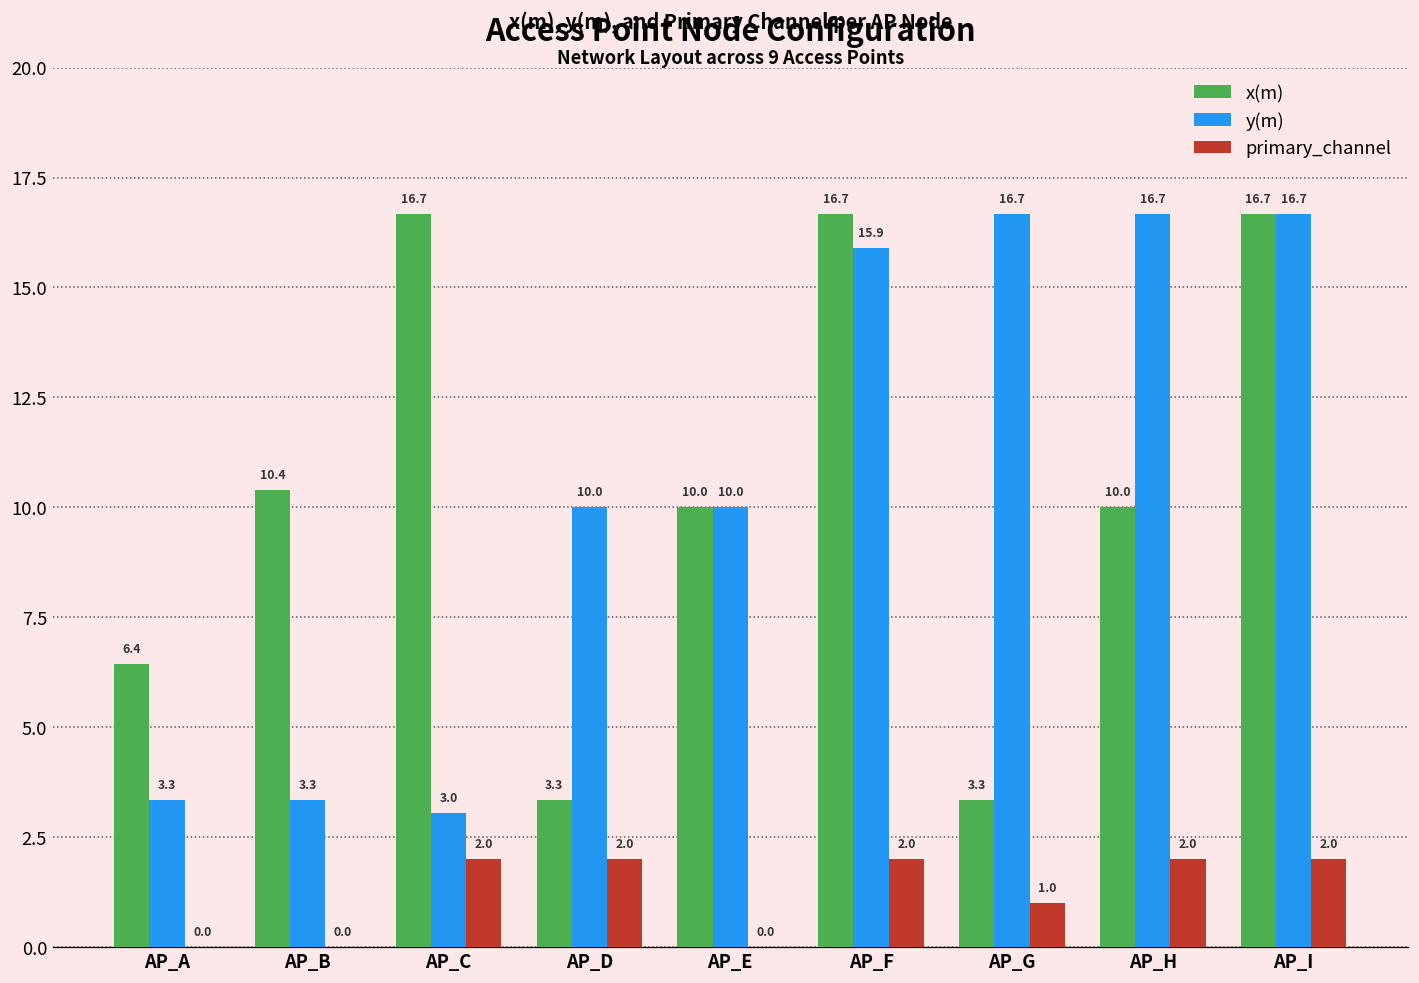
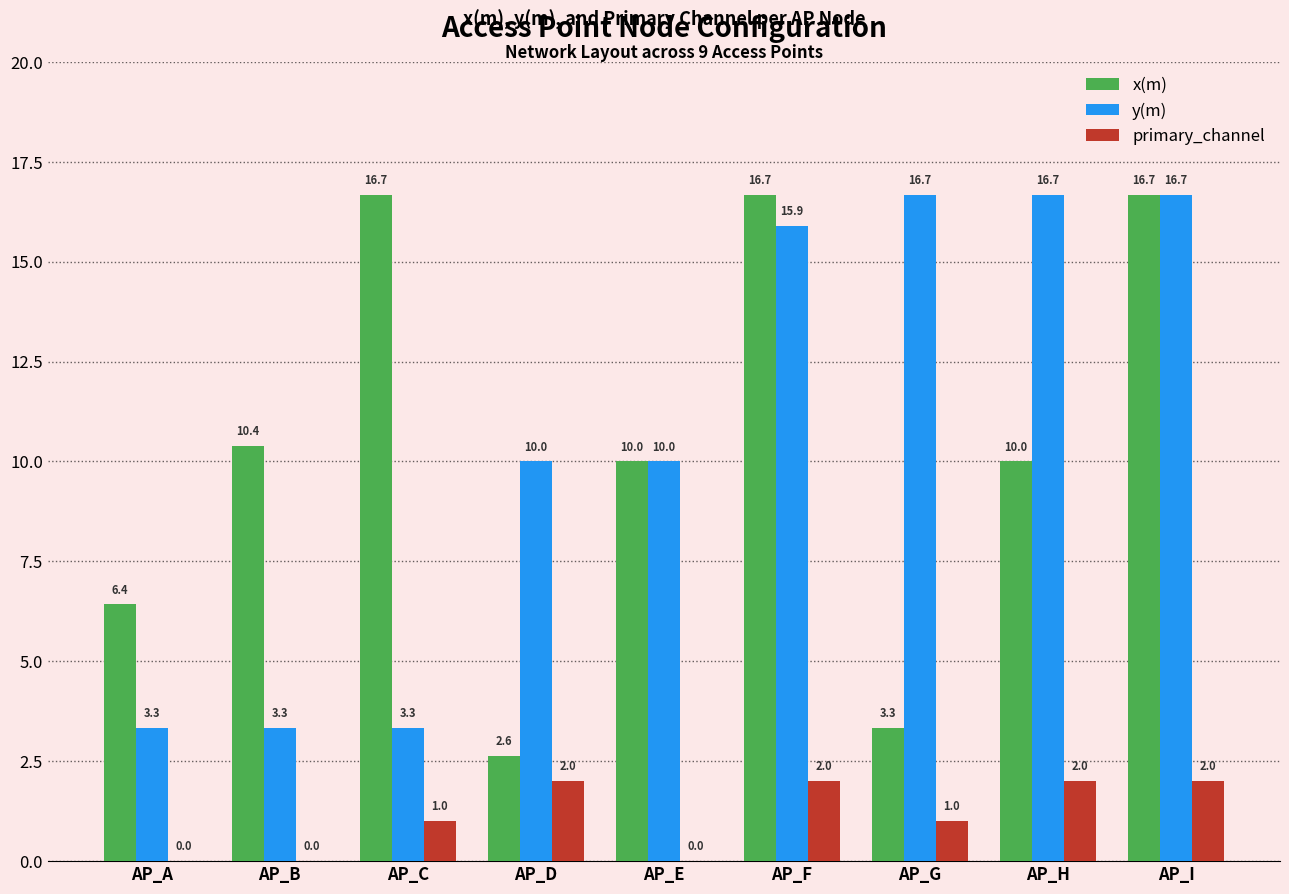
  {
    "x(m)": {
      "AP_A": 6.4,
      "AP_B": 10.4,
      "AP_C": 16.7,
-     "AP_D": 3.3,
+     "AP_D": 2.6,
      "AP_E": 10.0,
      "AP_F": 16.7,
      "AP_G": 3.3,
      "AP_H": 10.0,
      "AP_I": 16.7
    },
    "y(m)": {
      "AP_A": 3.3,
      "AP_B": 3.3,
-     "AP_C": 3.0,
+     "AP_C": 3.3,
      "AP_D": 10.0,
      "AP_E": 10.0,
      "AP_F": 15.9,
      "AP_G": 16.7,
      "AP_H": 16.7,
      "AP_I": 16.7
    },
    "primary_channel": {
      "AP_A": 0.0,
      "AP_B": 0.0,
-     "AP_C": 2.0,
+     "AP_C": 1.0,
      "AP_D": 2.0,
      "AP_E": 0.0,
      "AP_F": 2.0,
      "AP_G": 1.0,
      "AP_H": 2.0,
      "AP_I": 2.0
    }
  }
